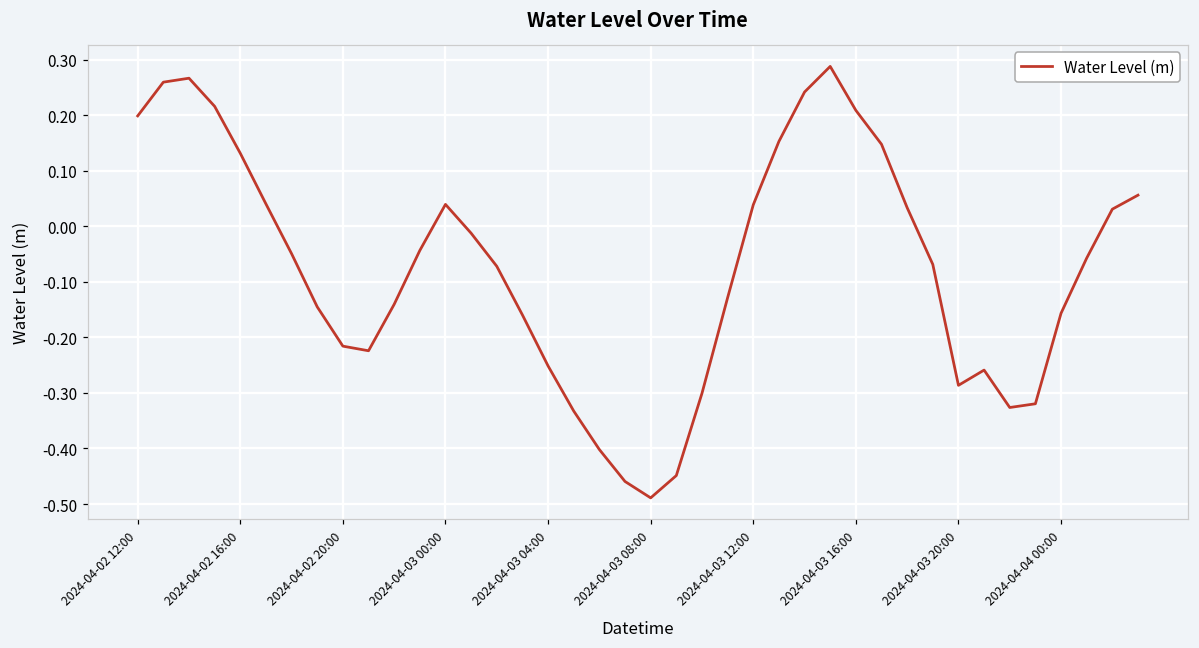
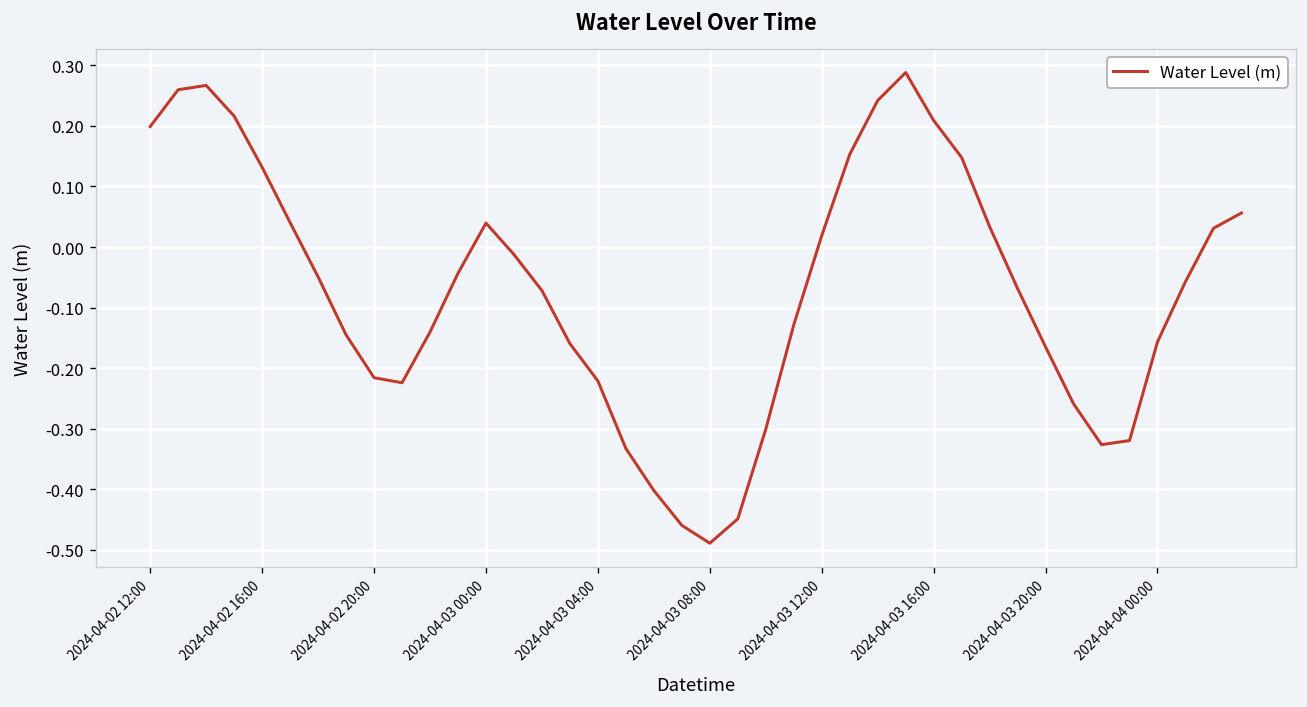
  {
    "2024-04-02 12:00": 0.20,
    "2024-04-02 16:00": 0.13,
    "2024-04-02 20:00": -0.22,
    "2024-04-03 00:00": 0.04,
-   "2024-04-03 04:00": -0.25,
+   "2024-04-03 04:00": -0.22,
    "2024-04-03 08:00": -0.49,
-   "2024-04-03 12:00": 0.04,
+   "2024-04-03 12:00": 0.02,
    "2024-04-03 16:00": 0.21,
-   "2024-04-03 20:00": -0.29,
+   "2024-04-03 20:00": -0.16,
    "2024-04-04 00:00": -0.16
  }
